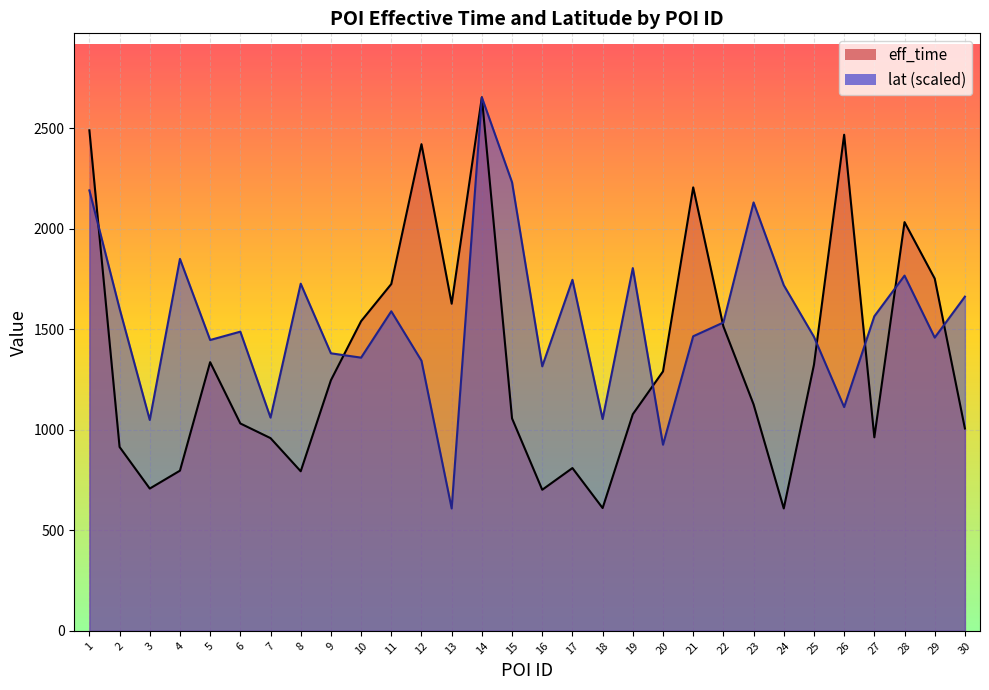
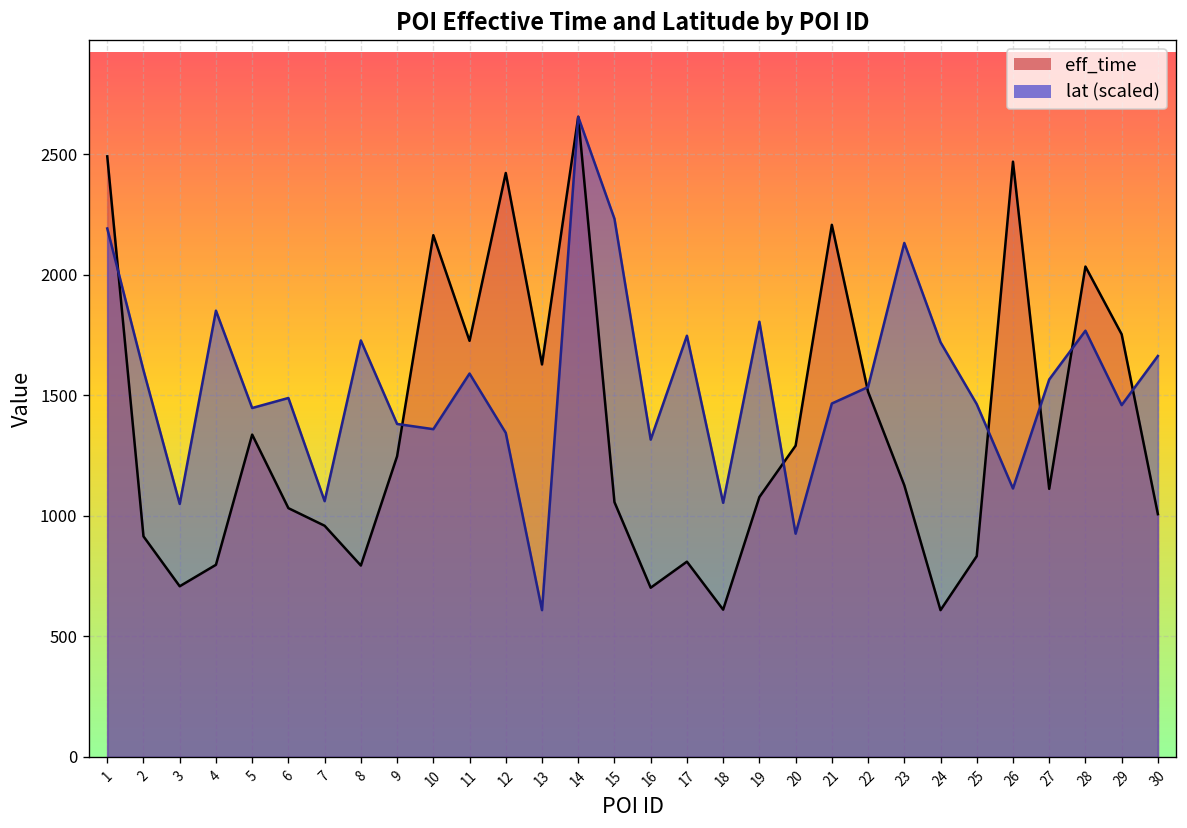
  {
    "eff_time": {
      "1": 2490,
      "2": 920,
      "3": 710,
      "4": 800,
      "5": 1340,
      "6": 1030,
      "7": 960,
      "8": 790,
      "9": 1250,
-     "10": 1540,
+     "10": 2160,
      "11": 1730,
      "12": 2420,
      "13": 1630,
      "15": 1060,
      "16": 700,
      "17": 810,
      "18": 610,
      "19": 1080,
      "20": 1290,
      "21": 2210,
      "22": 1520,
      "23": 1130,
      "24": 610,
-     "25": 1320,
+     "25": 830,
      "26": 2470,
-     "27": 960,
+     "27": 1110,
      "28": 2030,
      "29": 1750,
      "30": 1010
    }
  }
